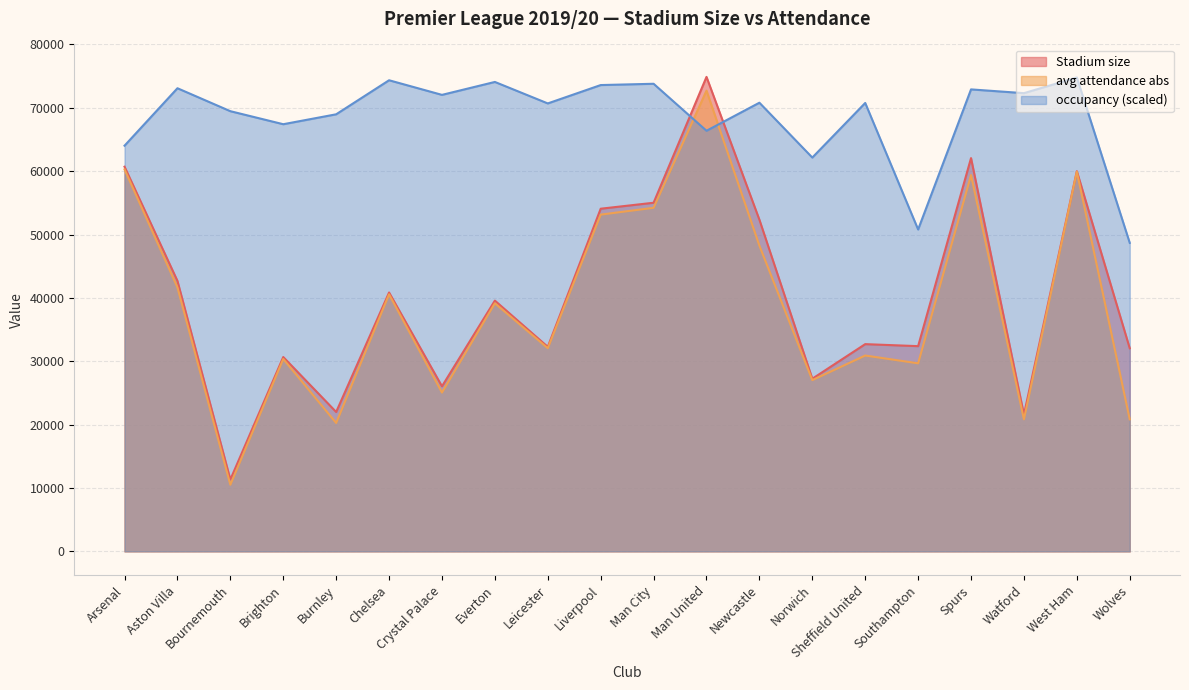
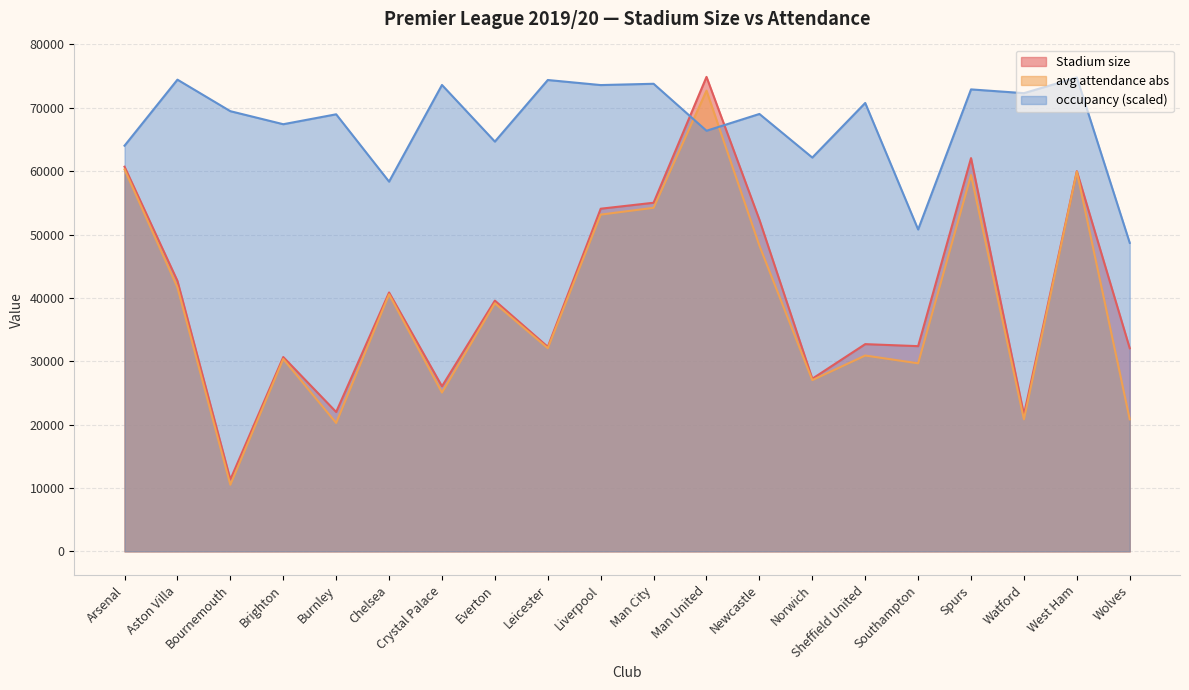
  {
    "occupancy (scaled)": {
      "Arsenal": 64000,
-     "Aston Villa": 73000,
+     "Aston Villa": 74000,
      "Bournemouth": 69000,
      "Brighton": 67000,
      "Burnley": 69000,
-     "Chelsea": 74000,
-     "Crystal Palace": 72000,
-     "Everton": 74000,
-     "Leicester": 71000,
+     "Chelsea": 58000,
+     "Crystal Palace": 74000,
+     "Everton": 65000,
+     "Leicester": 74000,
      "Liverpool": 74000,
      "Man City": 74000,
      "Man United": 66000,
-     "Newcastle": 71000,
+     "Newcastle": 69000,
      "Norwich": 62000,
      "Sheffield United": 71000,
      "Southampton": 51000,
      "Spurs": 73000,
      "Wolves": 49000
    }
  }
